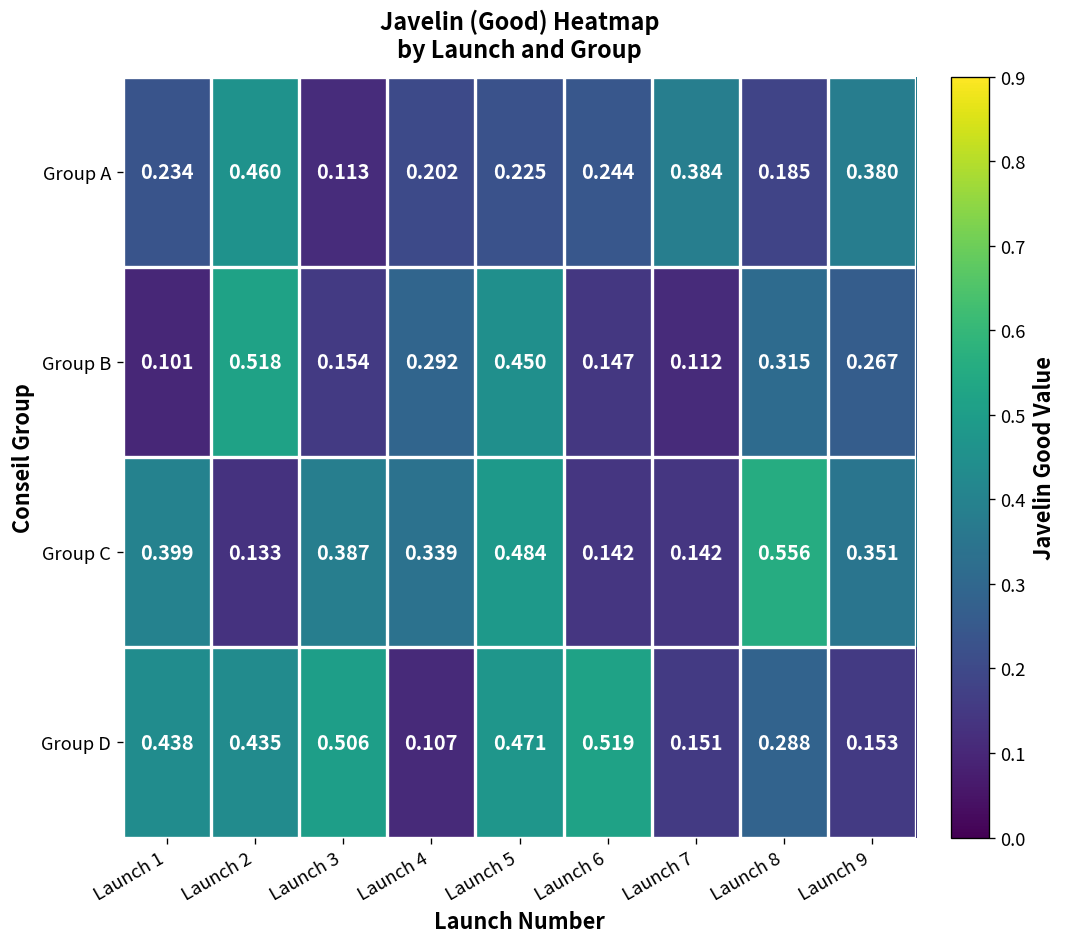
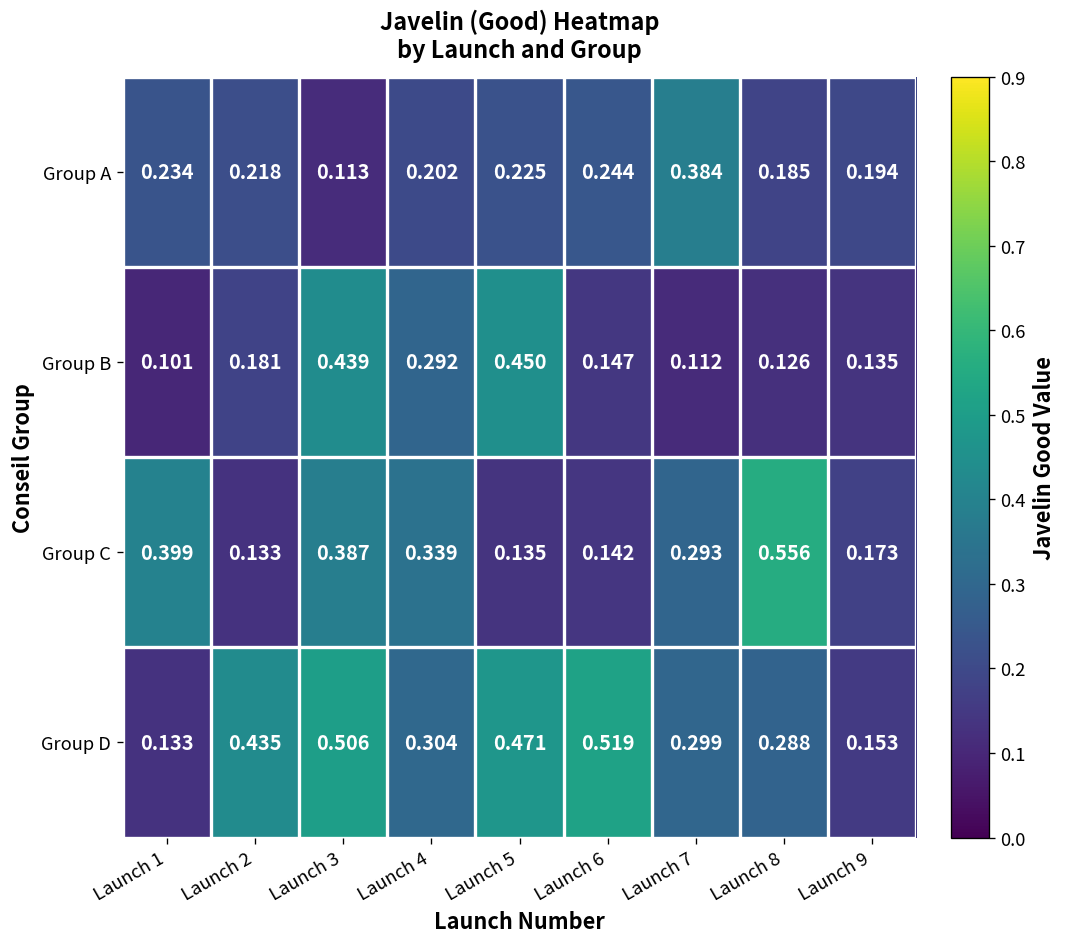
  {
    "Group A": {
      "Launch 1": 0.234,
-     "Launch 2": 0.460,
+     "Launch 2": 0.218,
      "Launch 3": 0.113,
      "Launch 4": 0.202,
      "Launch 5": 0.225,
      "Launch 6": 0.244,
      "Launch 7": 0.384,
      "Launch 8": 0.185,
-     "Launch 9": 0.380
+     "Launch 9": 0.194
    },
    "Group B": {
      "Launch 1": 0.101,
-     "Launch 2": 0.518,
-     "Launch 3": 0.154,
+     "Launch 2": 0.181,
+     "Launch 3": 0.439,
      "Launch 4": 0.292,
      "Launch 5": 0.450,
      "Launch 6": 0.147,
      "Launch 7": 0.112,
-     "Launch 8": 0.315,
-     "Launch 9": 0.267
+     "Launch 8": 0.126,
+     "Launch 9": 0.135
    },
    "Group C": {
      "Launch 1": 0.399,
      "Launch 2": 0.133,
      "Launch 3": 0.387,
      "Launch 4": 0.339,
-     "Launch 5": 0.484,
+     "Launch 5": 0.135,
      "Launch 6": 0.142,
-     "Launch 7": 0.142,
+     "Launch 7": 0.293,
      "Launch 8": 0.556,
-     "Launch 9": 0.351
+     "Launch 9": 0.173
    },
    "Group D": {
-     "Launch 1": 0.438,
+     "Launch 1": 0.133,
      "Launch 2": 0.435,
      "Launch 3": 0.506,
-     "Launch 4": 0.107,
+     "Launch 4": 0.304,
      "Launch 5": 0.471,
      "Launch 6": 0.519,
-     "Launch 7": 0.151,
+     "Launch 7": 0.299,
      "Launch 8": 0.288,
      "Launch 9": 0.153
    }
  }
